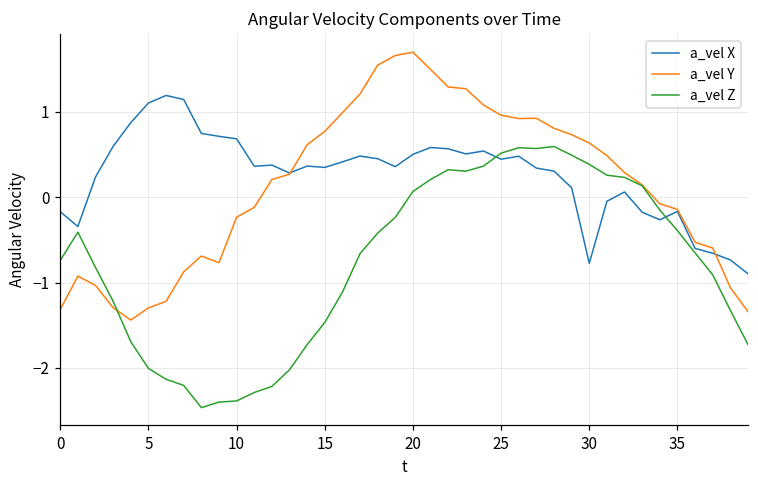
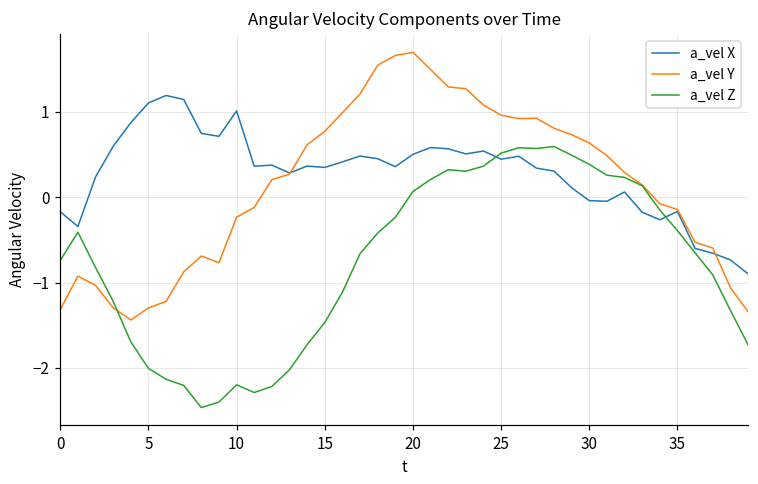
  {
    "a_vel X": {
      "0": -0.2,
      "5": 1.1,
-     "10": 0.7,
+     "10": 1.0,
      "15": 0.3,
      "20": 0.5,
      "25": 0.4,
-     "30": -0.8
+     "30": 0.0
    },
    "a_vel Y": {
      "0": -1.3,
      "5": -1.3,
      "10": -0.2,
      "15": 0.8,
      "20": 1.7,
      "25": 1.0,
      "30": 0.6
    },
    "a_vel Z": {
      "0": -0.7,
      "5": -2.0,
-     "10": -2.4,
+     "10": -2.2,
      "15": -1.5,
      "20": 0.1,
      "25": 0.5,
      "30": 0.4,
      "35": -0.4
    }
  }
